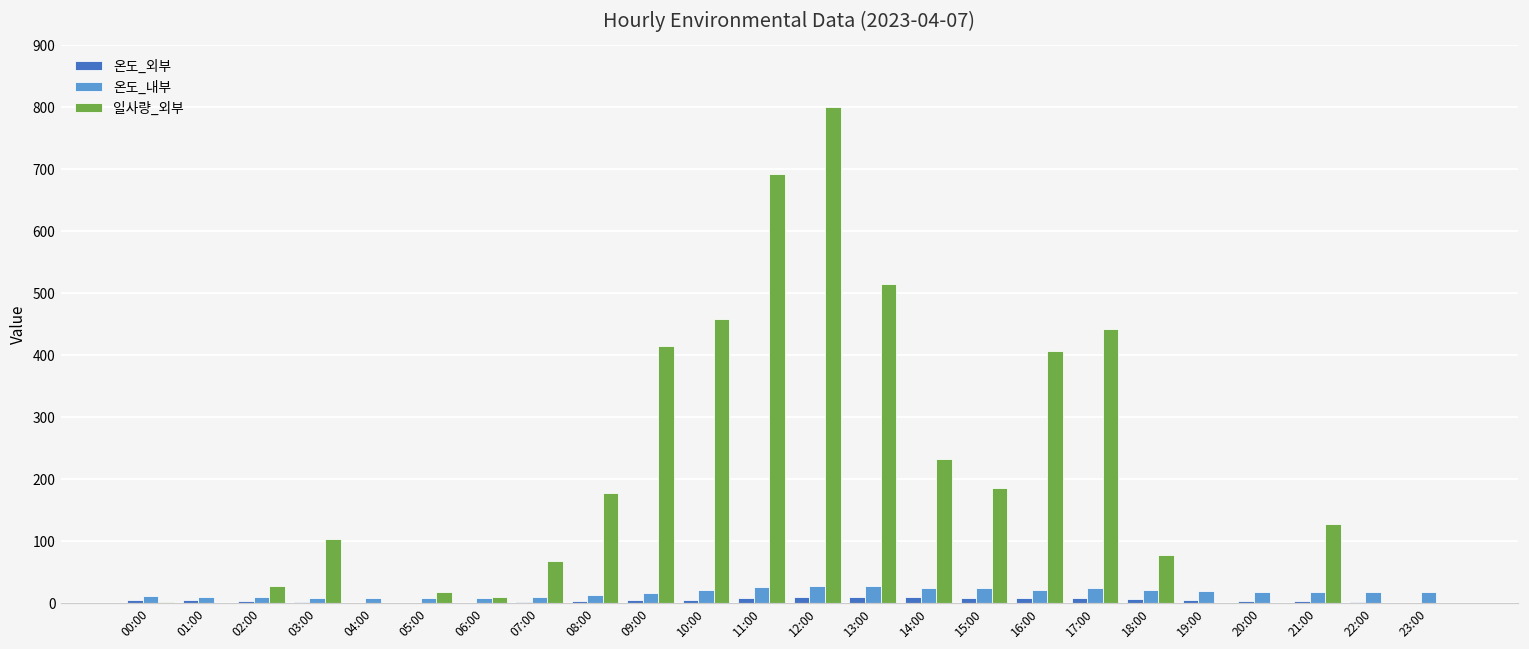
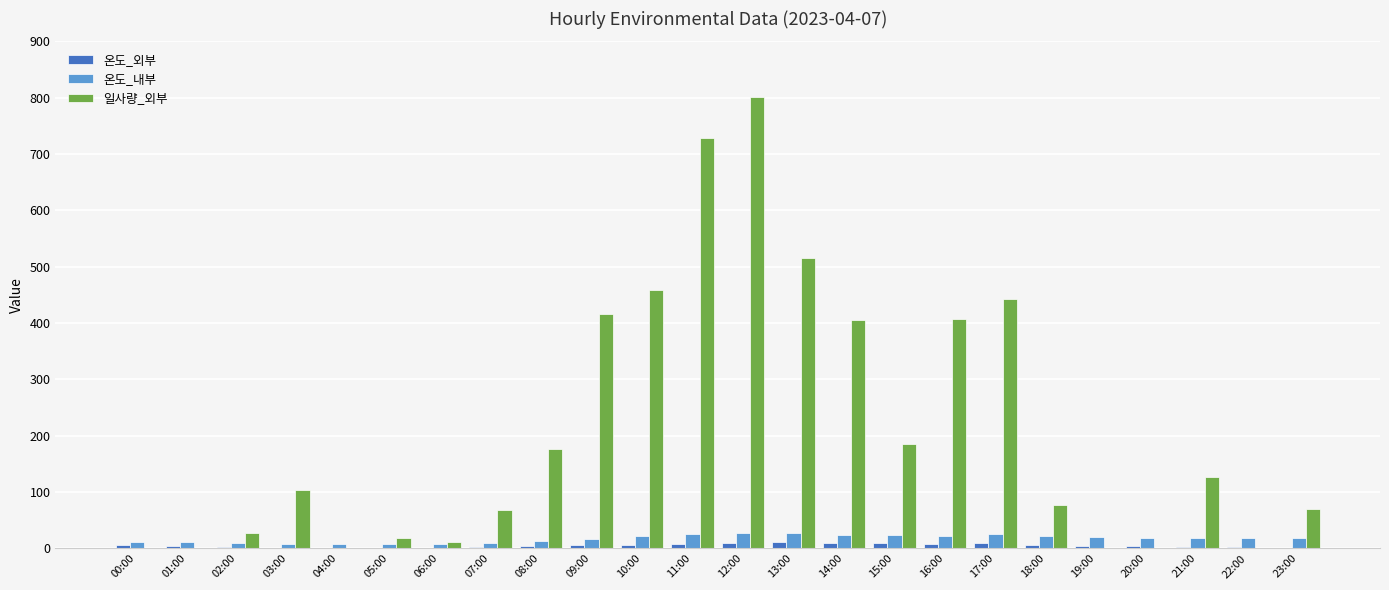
  {
    "일사량_외부": {
      "02:00": 30,
      "03:00": 100,
      "05:00": 20,
      "06:00": 10,
      "07:00": 70,
      "08:00": 180,
      "09:00": 420,
      "10:00": 460,
-     "11:00": 690,
+     "11:00": 730,
      "12:00": 800,
      "13:00": 520,
-     "14:00": 230,
+     "14:00": 410,
      "15:00": 190,
      "16:00": 410,
      "17:00": 440,
      "18:00": 80,
      "21:00": 130,
-     "23:00": 0
+     "23:00": 70
    }
  }
